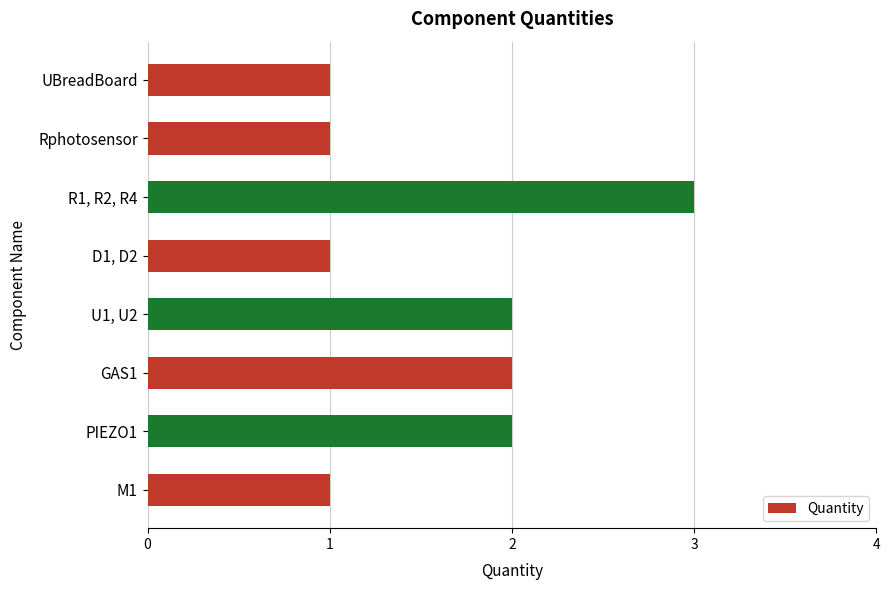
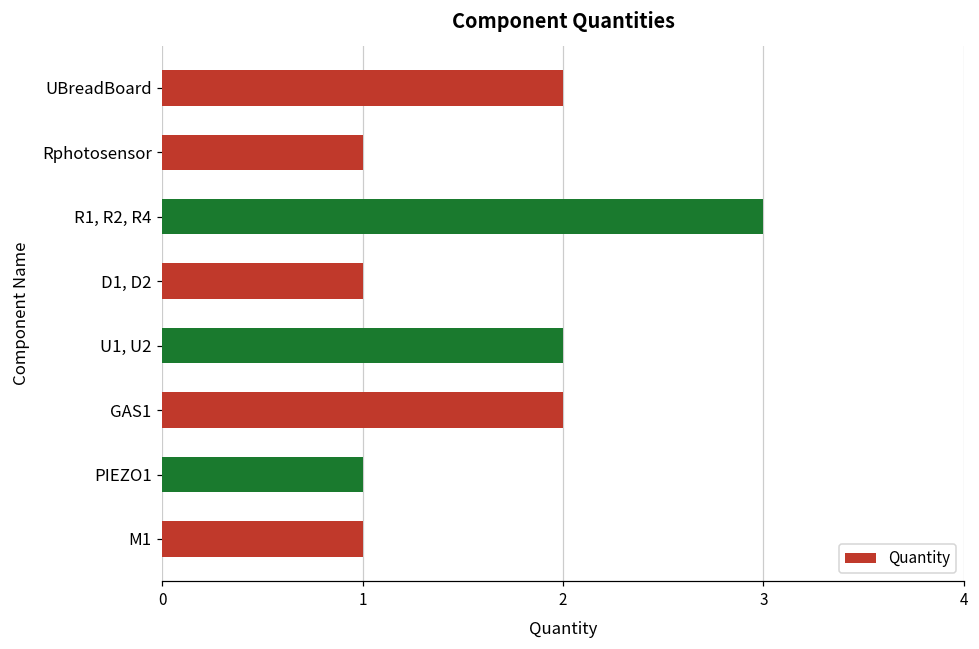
  {
-   "UBreadBoard": 1,
+   "UBreadBoard": 2,
    "Rphotosensor": 1,
    "R1, R2, R4": 3,
    "D1, D2": 1,
    "U1, U2": 2,
    "GAS1": 2,
-   "PIEZO1": 2,
+   "PIEZO1": 1,
    "M1": 1
  }
